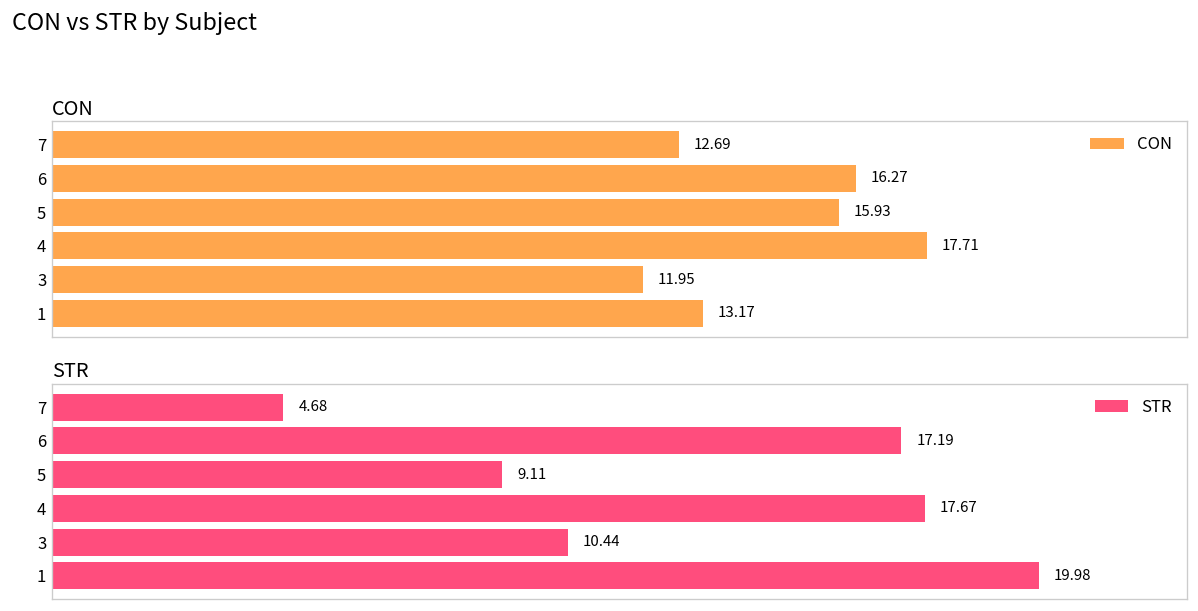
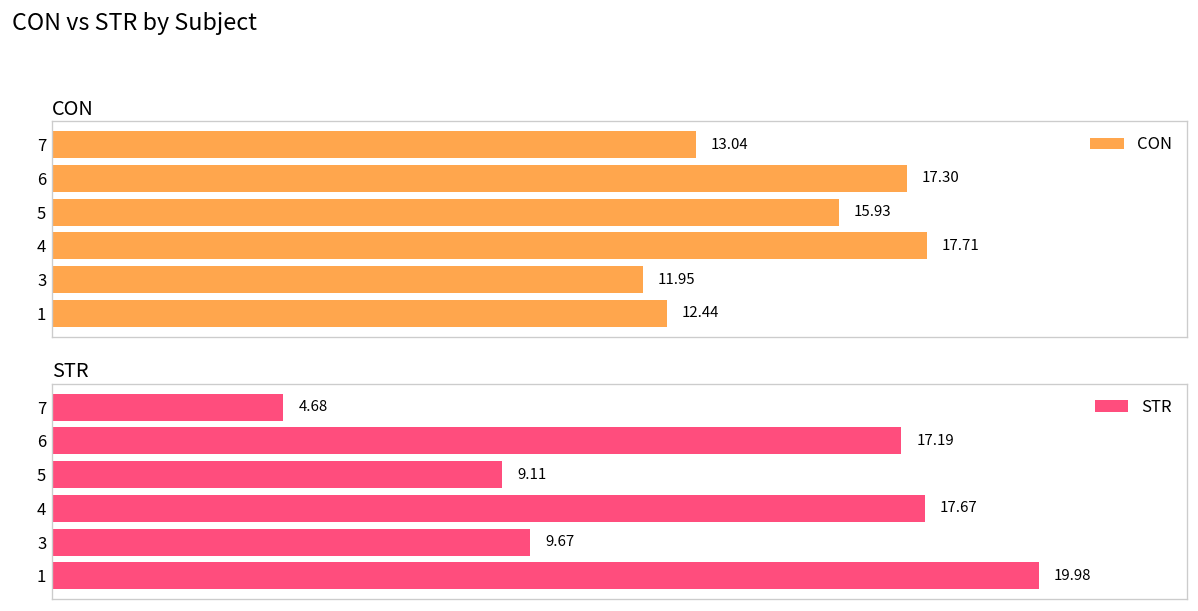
  {
    "CON": {
-     "7": 12.69,
-     "6": 16.27,
+     "7": 13.04,
+     "6": 17.30,
      "5": 15.93,
      "4": 17.71,
      "3": 11.95,
-     "1": 13.17
+     "1": 12.44
    },
    "STR": {
      "7": 4.68,
      "6": 17.19,
      "5": 9.11,
      "4": 17.67,
-     "3": 10.44,
+     "3": 9.67,
      "1": 19.98
    }
  }
